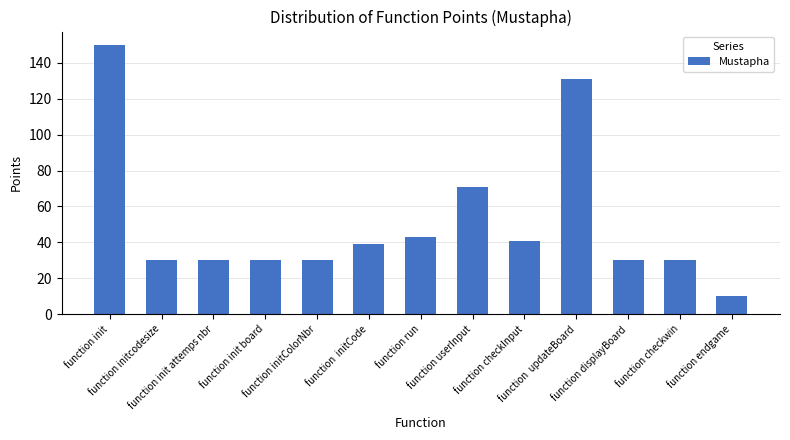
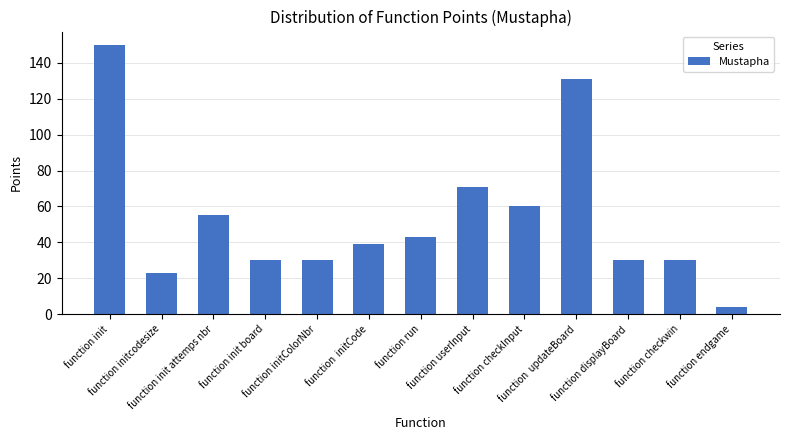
  {
    "function init": 150,
-   "function initcodesize": 30,
-   "function init attemps nbr": 30,
+   "function initcodesize": 23,
+   "function init attemps nbr": 55,
    "function init board": 30,
    "function initColorNbr": 30,
    "function initCode": 39,
    "function run": 43,
    "function userInput": 71,
-   "function checkInput": 41,
+   "function checkInput": 60,
    "function updateBoard": 131,
    "function displayBoard": 30,
    "function checkwin": 30,
-   "function endgame": 10
+   "function endgame": 4
  }
